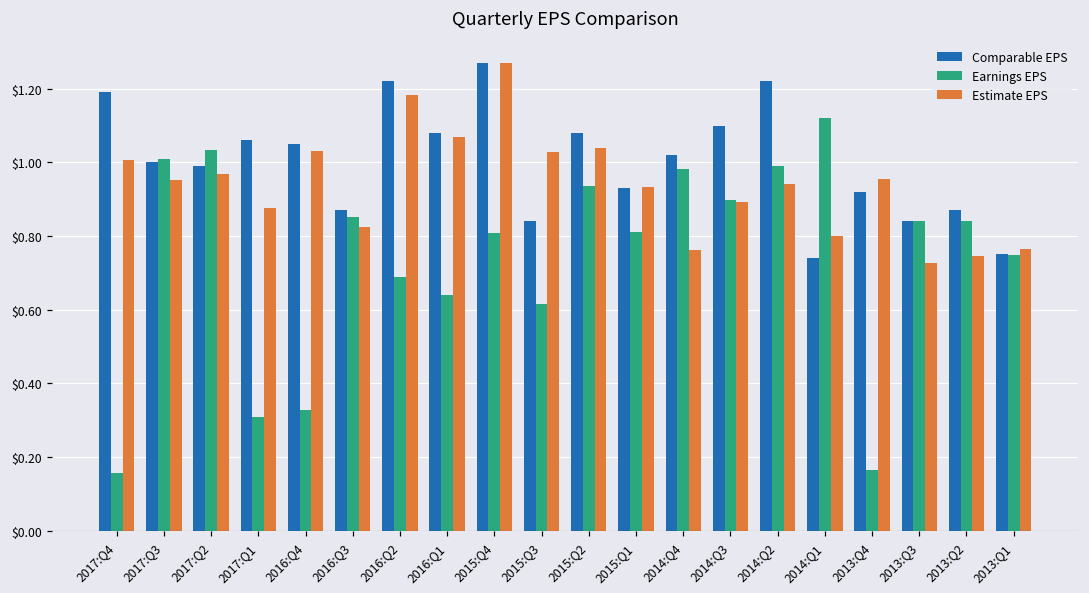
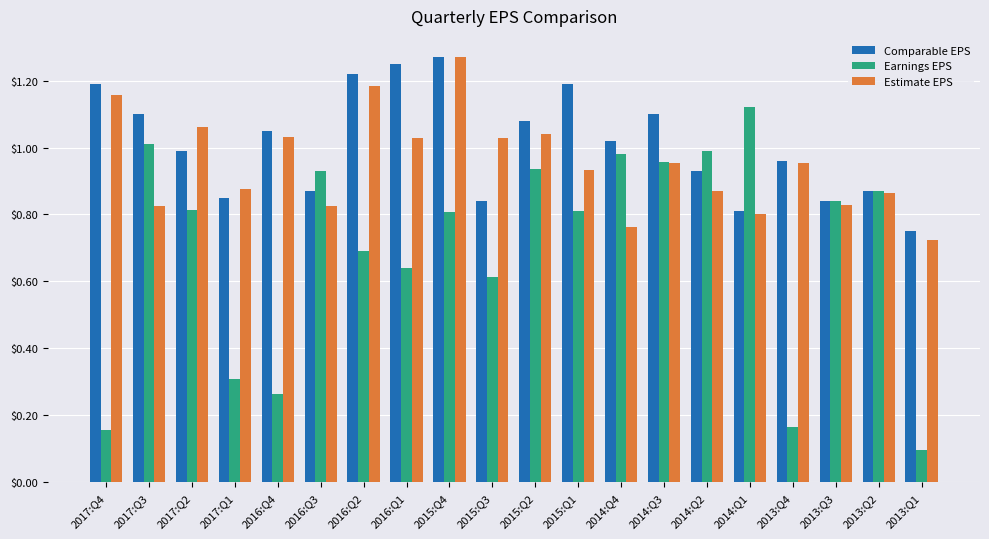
  {
    "Comparable EPS": {
      "2017:Q4": "$1.19",
-     "2017:Q3": "$1.0",
+     "2017:Q3": "$1.1",
      "2017:Q2": "$0.99",
-     "2017:Q1": "$1.06",
+     "2017:Q1": "$0.85",
      "2016:Q4": "$1.05",
      "2016:Q3": "$0.87",
      "2016:Q2": "$1.22",
-     "2016:Q1": "$1.08",
+     "2016:Q1": "$1.25",
      "2015:Q4": "$1.27",
      "2015:Q3": "$0.84",
      "2015:Q2": "$1.08",
-     "2015:Q1": "$0.93",
+     "2015:Q1": "$1.19",
      "2014:Q4": "$1.02",
      "2014:Q3": "$1.10",
-     "2014:Q2": "$1.22",
-     "2014:Q1": "$0.74",
-     "2013:Q4": "$0.92",
+     "2014:Q2": "$0.93",
+     "2014:Q1": "$0.81",
+     "2013:Q4": "$0.96",
      "2013:Q3": "$0.84",
      "2013:Q2": "$0.87",
      "2013:Q1": "$0.75"
    },
    "Earnings EPS": {
      "2017:Q4": "$0.16",
      "2017:Q3": "$1.01",
-     "2017:Q2": "$1.03",
+     "2017:Q2": "$0.81",
      "2017:Q1": "$0.31",
-     "2016:Q4": "$0.33",
-     "2016:Q3": "$0.85",
+     "2016:Q4": "$0.26",
+     "2016:Q3": "$0.93",
      "2016:Q2": "$0.69",
      "2016:Q1": "$0.64",
      "2015:Q4": "$0.81",
      "2015:Q3": "$0.61",
      "2015:Q2": "$0.94",
      "2015:Q1": "$0.81",
      "2014:Q4": "$0.98",
-     "2014:Q3": "$0.90",
+     "2014:Q3": "$0.96",
      "2014:Q2": "$0.99",
      "2014:Q1": "$1.12",
      "2013:Q4": "$0.17",
      "2013:Q3": "$0.84",
-     "2013:Q2": "$0.84",
-     "2013:Q1": "$0.75"
+     "2013:Q2": "$0.87",
+     "2013:Q1": "$0.10"
    },
    "Estimate EPS": {
-     "2017:Q4": "$1.01",
-     "2017:Q3": "$0.95",
-     "2017:Q2": "$0.97",
+     "2017:Q4": "$1.16",
+     "2017:Q3": "$0.82",
+     "2017:Q2": "$1.06",
      "2017:Q1": "$0.88",
      "2016:Q4": "$1.03",
      "2016:Q3": "$0.83",
      "2016:Q2": "$1.18",
-     "2016:Q1": "$1.07",
+     "2016:Q1": "$1.03",
      "2015:Q4": "$1.27",
      "2015:Q3": "$1.03",
      "2015:Q2": "$1.04",
      "2015:Q1": "$0.93",
      "2014:Q4": "$0.76",
-     "2014:Q3": "$0.89",
-     "2014:Q2": "$0.94",
+     "2014:Q3": "$0.95",
+     "2014:Q2": "$0.87",
      "2014:Q1": "$0.80",
      "2013:Q4": "$0.95",
-     "2013:Q3": "$0.73",
-     "2013:Q2": "$0.75",
-     "2013:Q1": "$0.77"
+     "2013:Q3": "$0.83",
+     "2013:Q2": "$0.87",
+     "2013:Q1": "$0.73"
    }
  }
